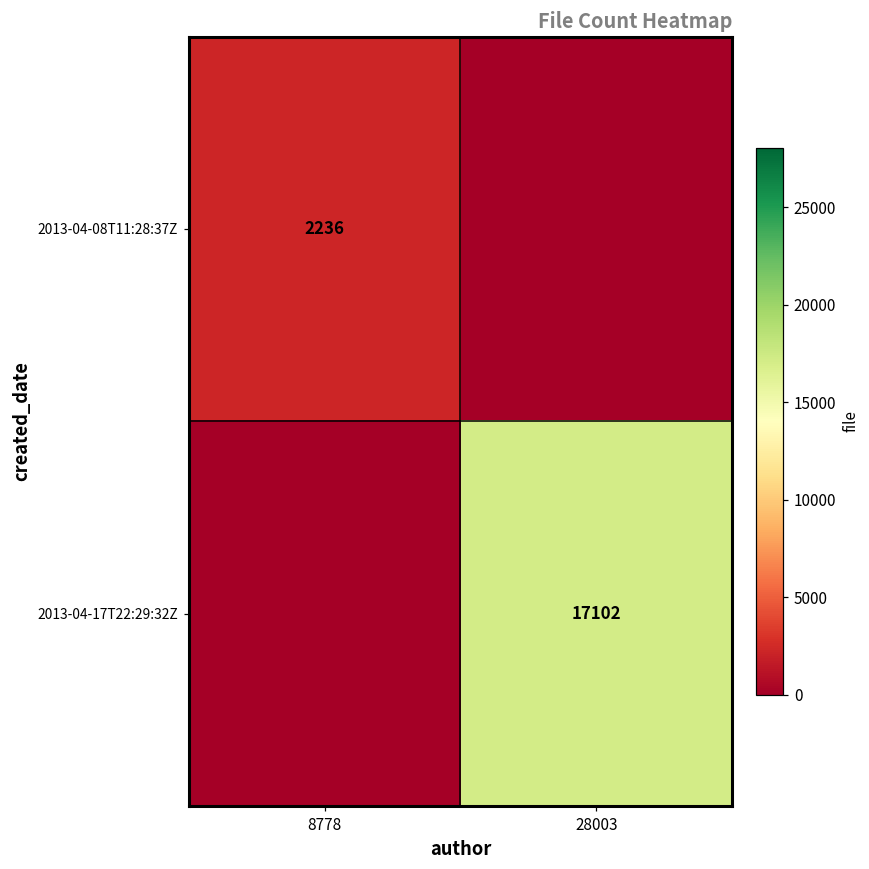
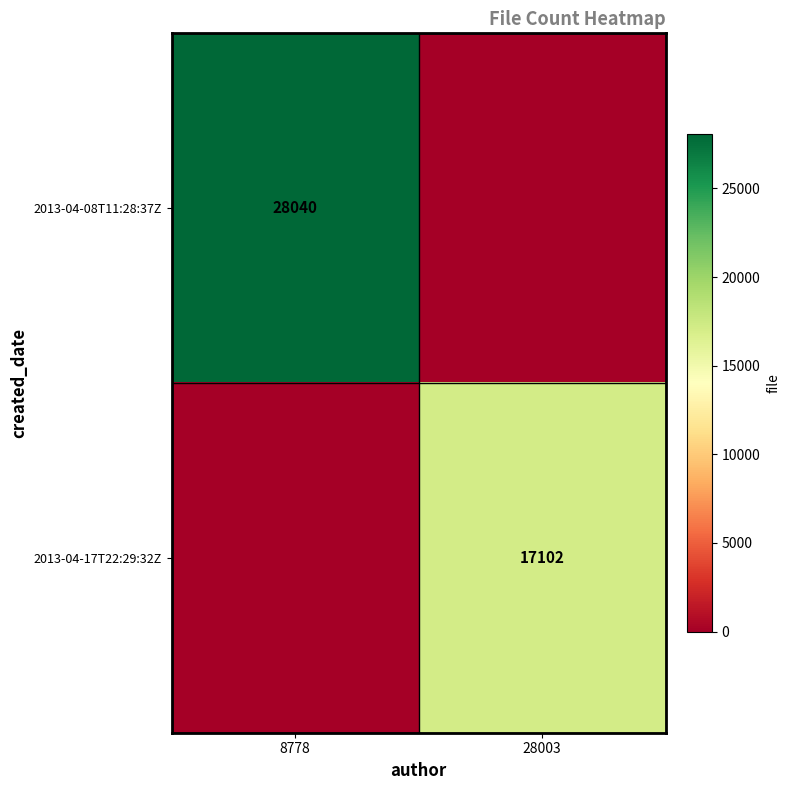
  {
    "2013-04-08T11:28:37Z": {
-     "8778": 2236
+     "8778": 28040
    },
    "2013-04-17T22:29:32Z": {
      "28003": 17102
    }
  }
